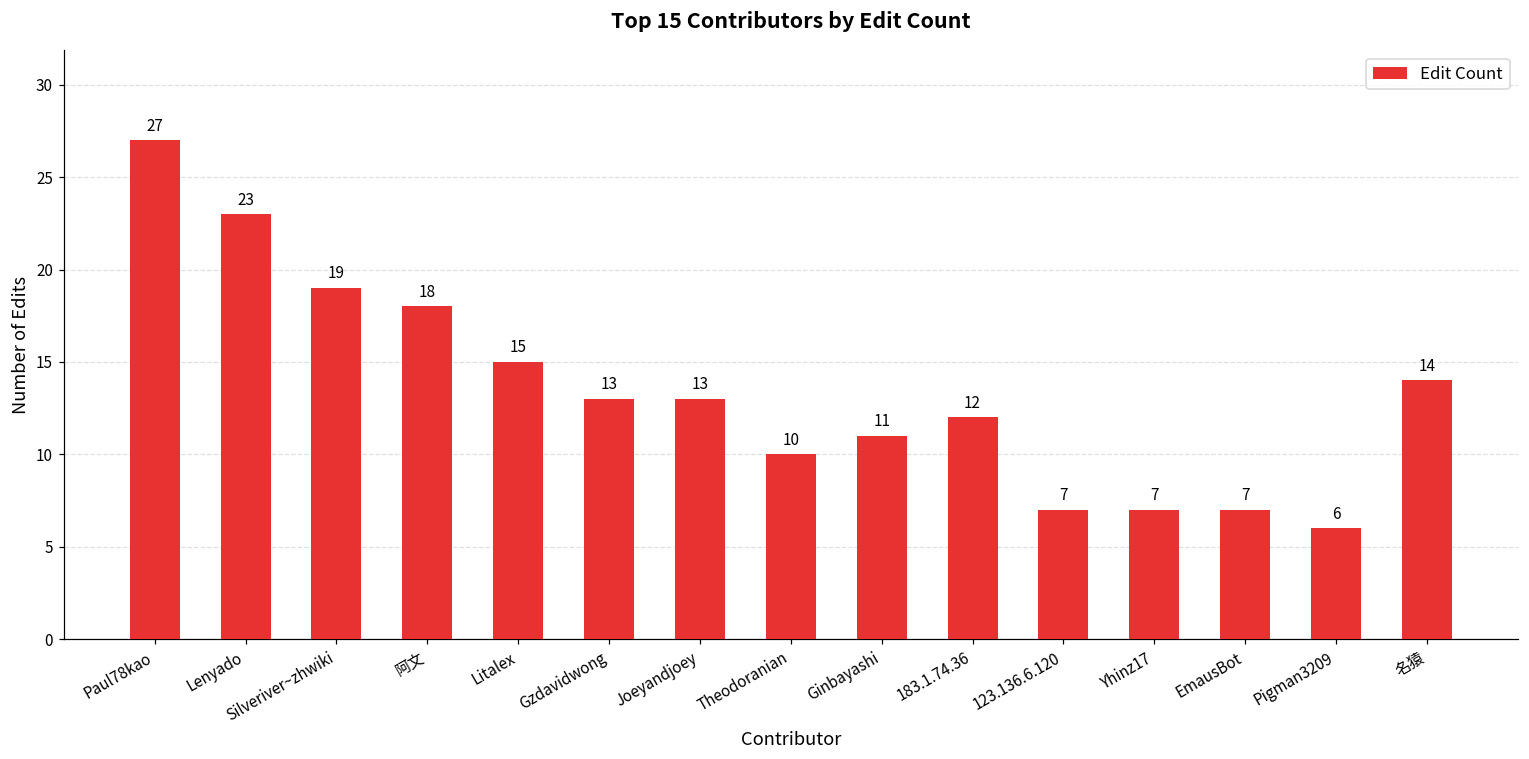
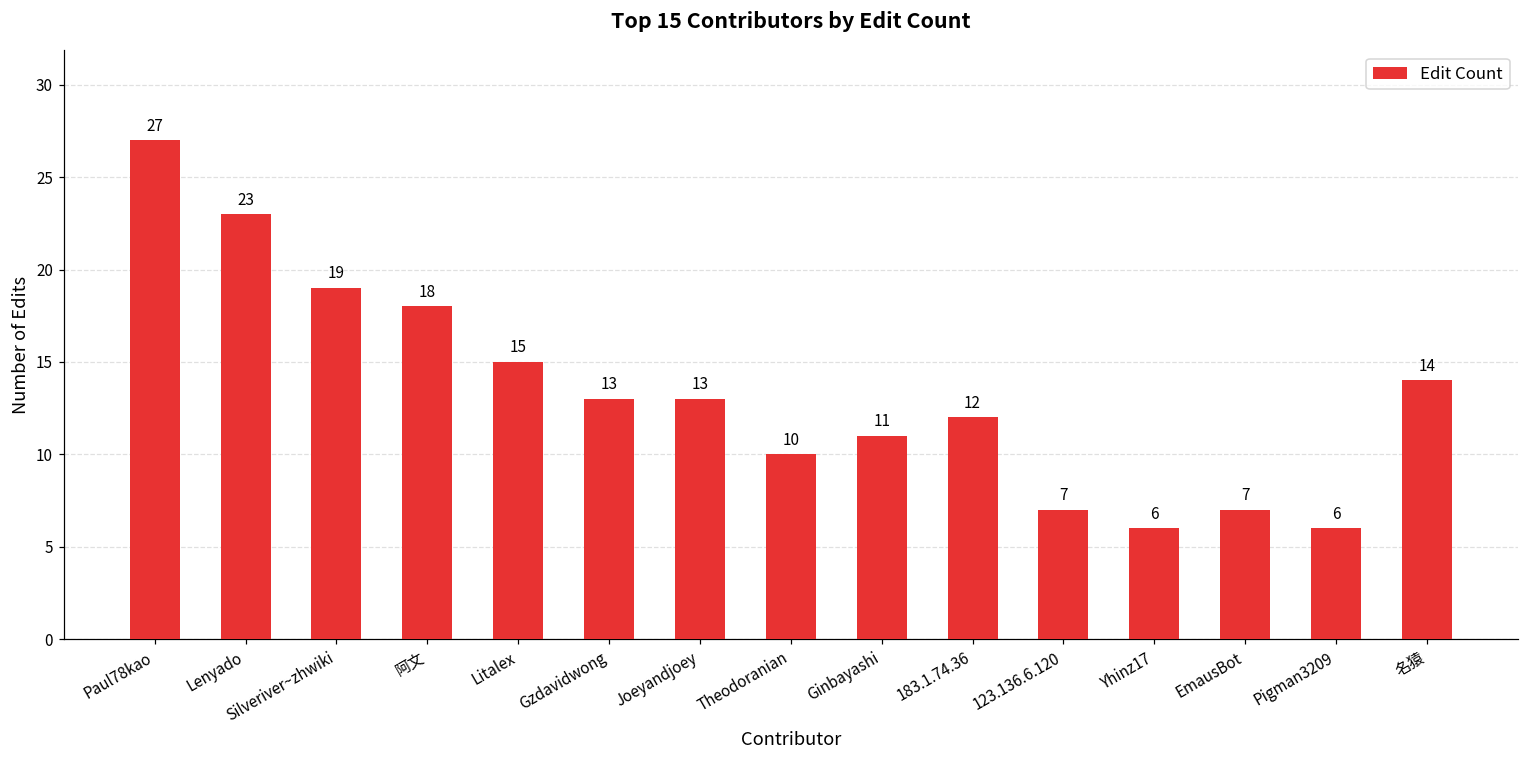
  {
    "Paul78kao": 27,
    "Lenyado": 23,
    "Silveriver~zhwiki": 19,
    "阿文": 18,
    "Litalex": 15,
    "Gzdavidwong": 13,
    "Joeyandjoey": 13,
    "Theodoranian": 10,
    "Ginbayashi": 11,
    "183.1.74.36": 12,
    "123.136.6.120": 7,
-   "Yhinz17": 7,
+   "Yhinz17": 6,
    "EmausBot": 7,
    "Pigman3209": 6,
    "名猿": 14
  }
